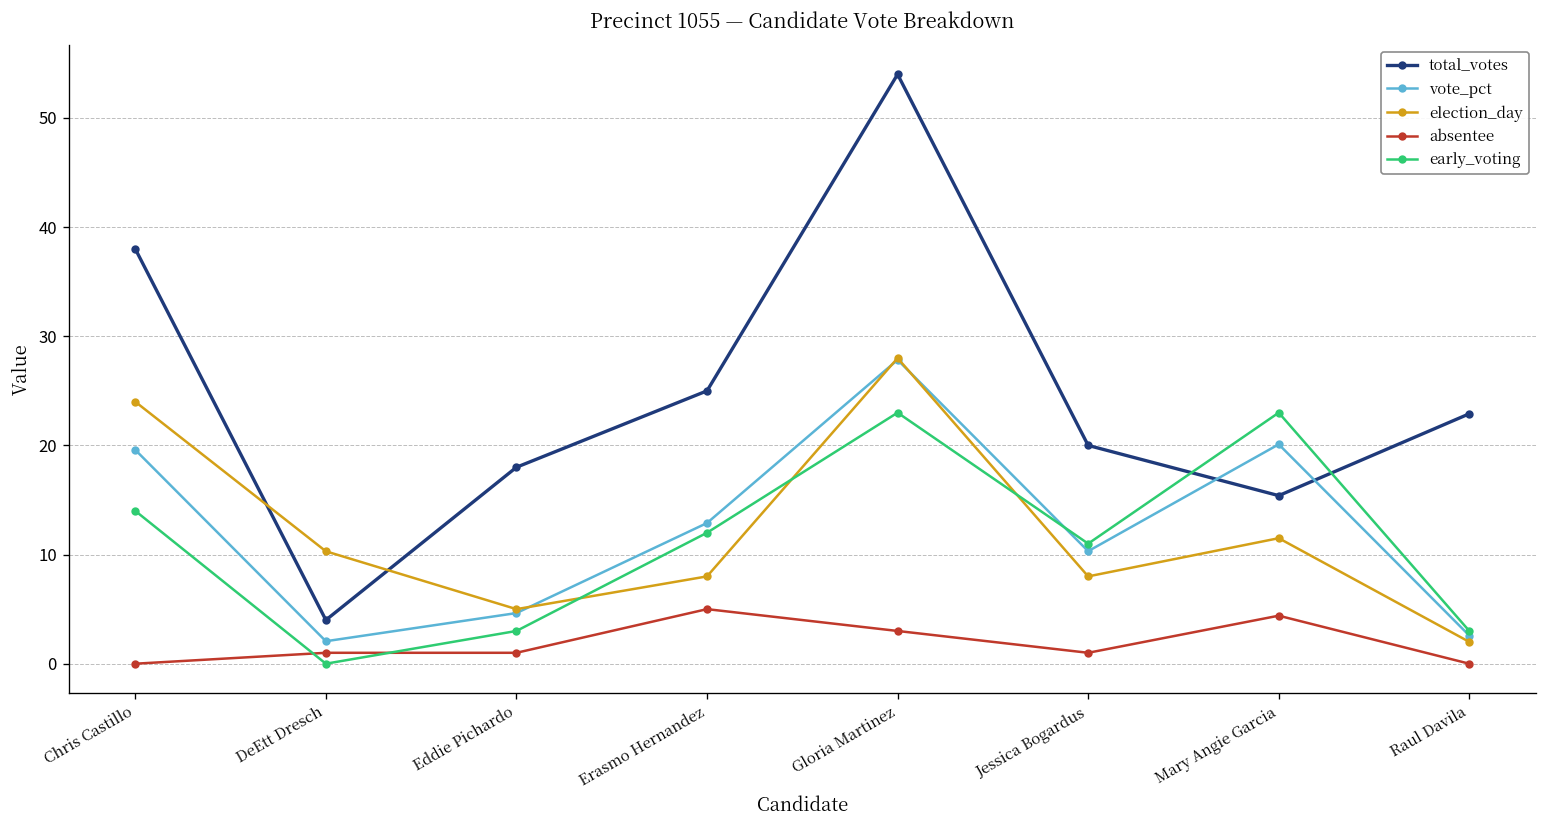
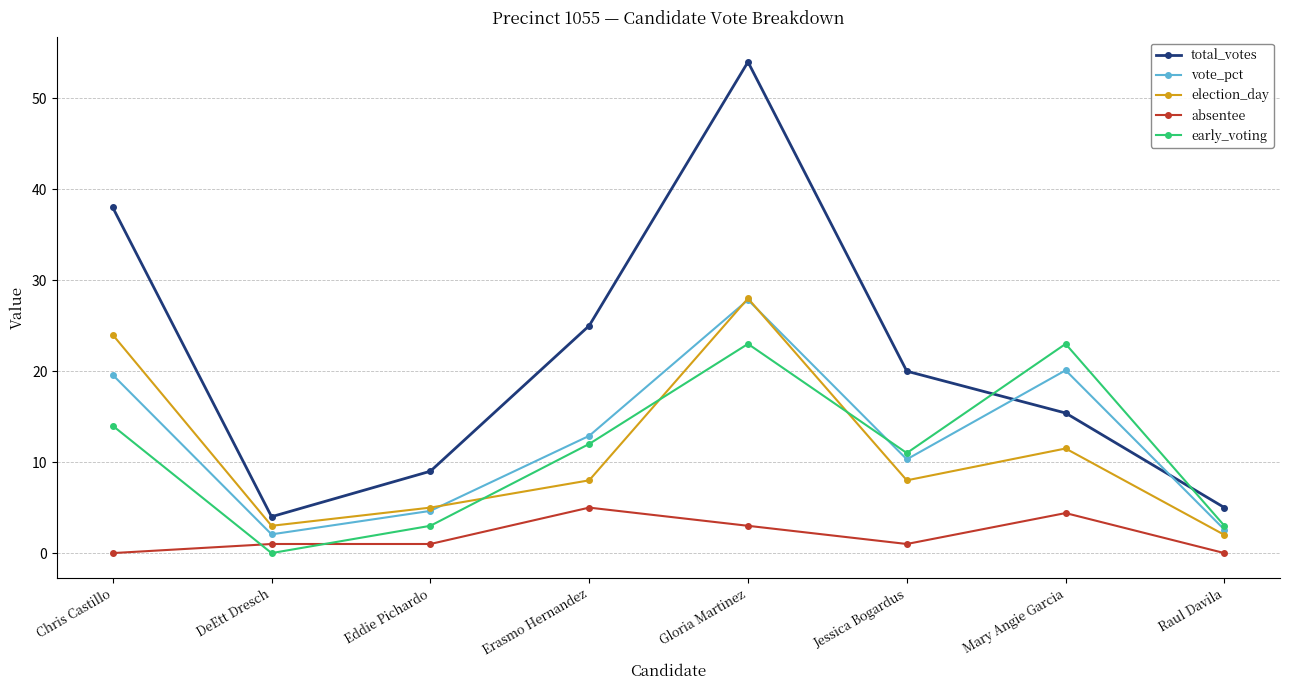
  {
    "total_votes": {
      "Chris Castillo": 38,
      "DeEtt Dresch": 4,
-     "Eddie Pichardo": 18,
+     "Eddie Pichardo": 9,
      "Erasmo Hernandez": 25,
      "Gloria Martinez": 54,
      "Jessica Bogardus": 20,
      "Mary Angie Garcia": 15,
-     "Raul Davila": 23
+     "Raul Davila": 5
    },
    "vote_pct": {
      "Chris Castillo": 20,
      "DeEtt Dresch": 2,
      "Eddie Pichardo": 5,
      "Erasmo Hernandez": 13,
      "Jessica Bogardus": 10,
      "Mary Angie Garcia": 20,
      "Raul Davila": 3
    },
    "election_day": {
      "Chris Castillo": 24,
-     "DeEtt Dresch": 10,
+     "DeEtt Dresch": 3,
      "Eddie Pichardo": 5,
      "Erasmo Hernandez": 8,
      "Jessica Bogardus": 8,
      "Mary Angie Garcia": 12,
      "Raul Davila": 2
    },
    "absentee": {
      "Chris Castillo": 0,
      "DeEtt Dresch": 1,
      "Eddie Pichardo": 1,
      "Erasmo Hernandez": 5,
      "Gloria Martinez": 3,
      "Jessica Bogardus": 1,
      "Mary Angie Garcia": 4,
      "Raul Davila": 0
    },
    "early_voting": {
      "Chris Castillo": 14,
      "DeEtt Dresch": 0,
      "Eddie Pichardo": 3,
      "Erasmo Hernandez": 12,
      "Gloria Martinez": 23,
      "Jessica Bogardus": 11,
      "Mary Angie Garcia": 23,
      "Raul Davila": 3
    }
  }
